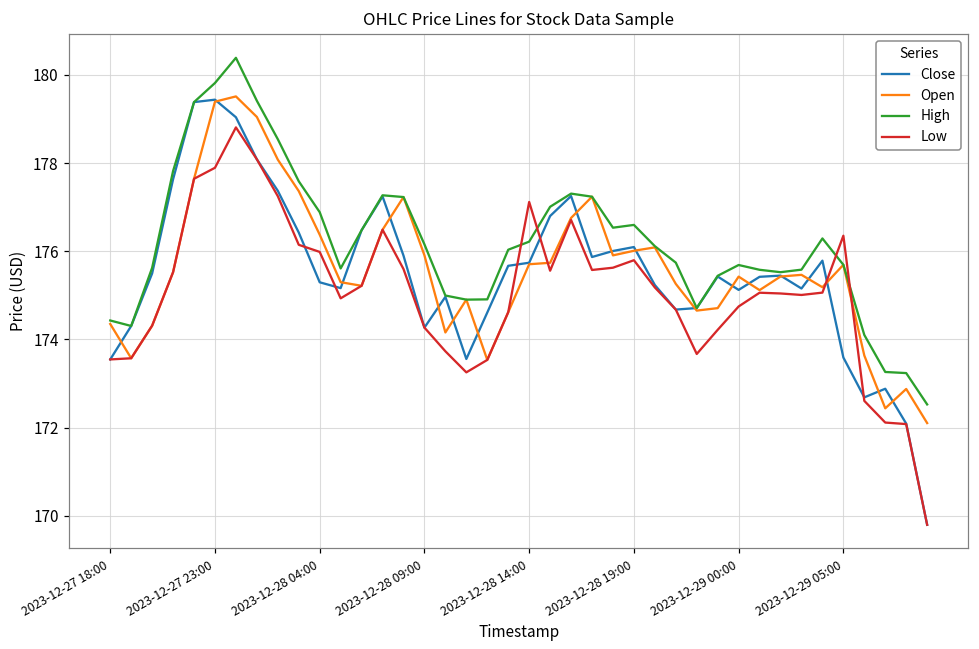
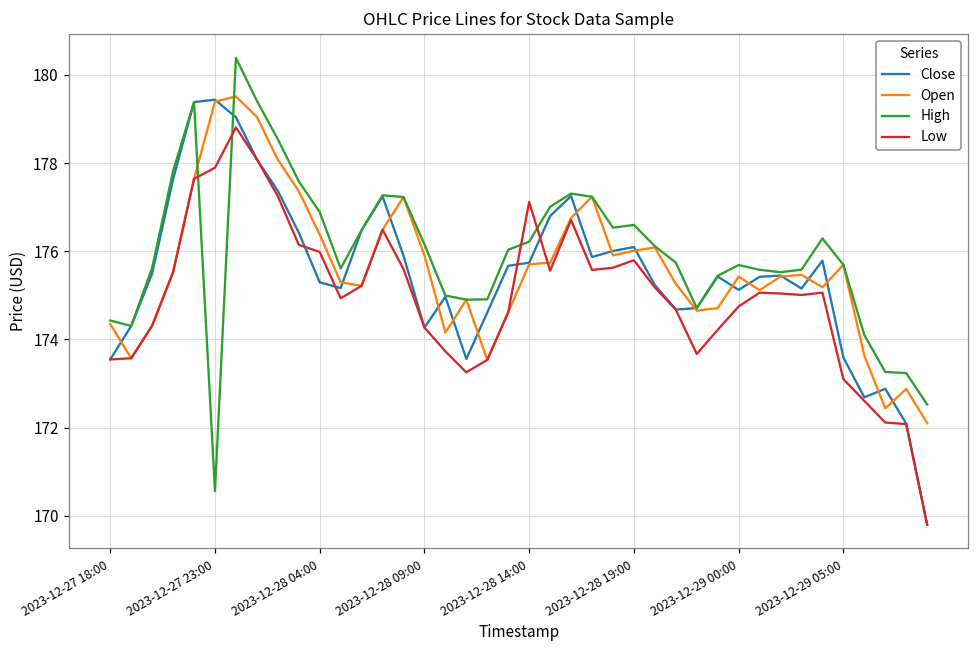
  {
    "Close": {
      "2023-12-28 04:00": 175.3,
      "2023-12-28 19:00": 176.1,
      "2023-12-29 00:00": 175.1,
      "2023-12-29 05:00": 173.6
    },
    "Open": {
      "2023-12-27 18:00": 174.4,
      "2023-12-28 04:00": 176.4,
      "2023-12-28 09:00": 175.9,
      "2023-12-28 19:00": 176.0,
      "2023-12-29 00:00": 175.4
    },
    "High": {
      "2023-12-27 18:00": 174.4,
-     "2023-12-27 23:00": 179.8,
+     "2023-12-27 23:00": 170.6,
      "2023-12-28 04:00": 176.9,
      "2023-12-28 09:00": 176.2,
      "2023-12-28 14:00": 176.2,
      "2023-12-28 19:00": 176.6,
      "2023-12-29 00:00": 175.7
    },
    "Low": {
      "2023-12-27 23:00": 177.9,
      "2023-12-28 04:00": 176.0,
      "2023-12-28 14:00": 177.1,
      "2023-12-28 19:00": 175.8,
      "2023-12-29 00:00": 174.7,
-     "2023-12-29 05:00": 176.4
+     "2023-12-29 05:00": 173.1
    }
  }
